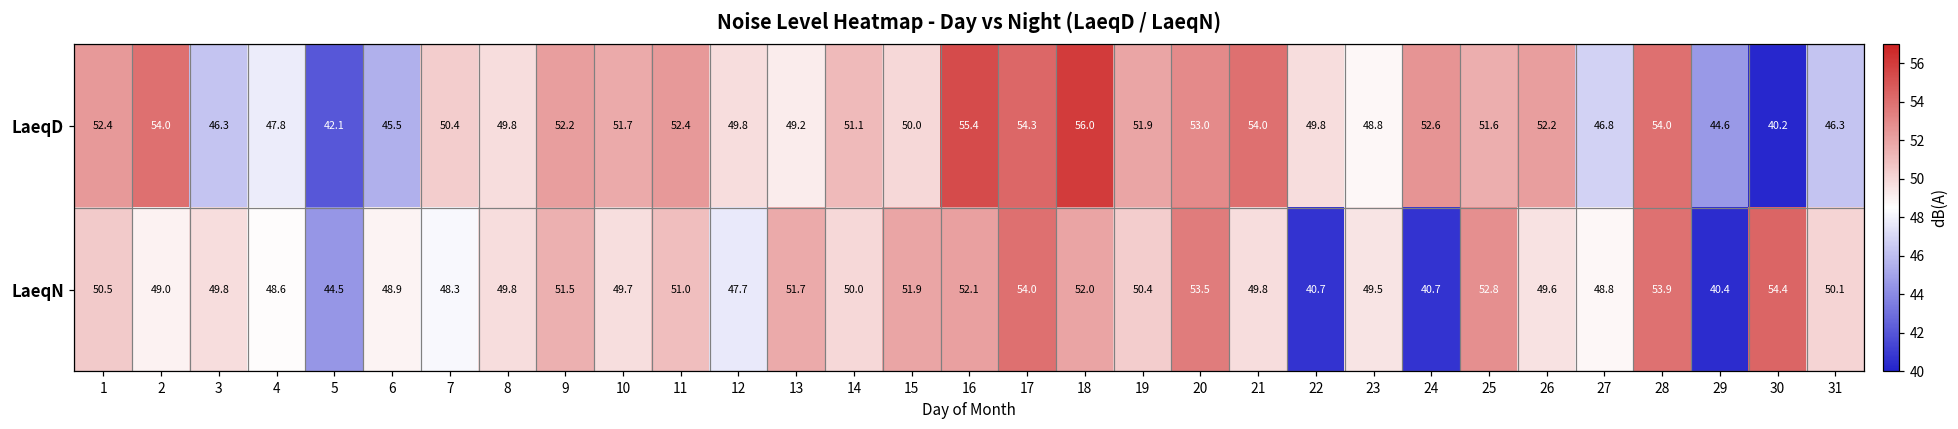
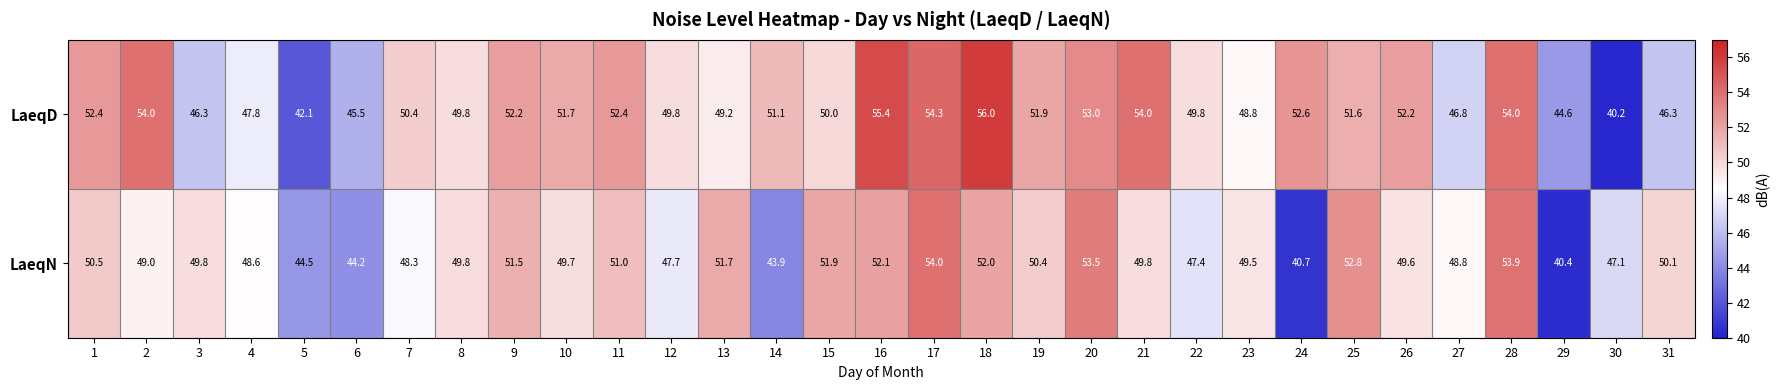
  {
    "LaeqD": {
      "1": 52.4,
      "2": 54.0,
      "3": 46.3,
      "4": 47.8,
      "5": 42.1,
      "6": 45.5,
      "7": 50.4,
      "8": 49.8,
      "9": 52.2,
      "10": 51.7,
      "11": 52.4,
      "12": 49.8,
      "13": 49.2,
      "14": 51.1,
      "15": 50.0,
      "16": 55.4,
      "17": 54.3,
      "18": 56.0,
      "19": 51.9,
      "20": 53.0,
      "21": 54.0,
      "22": 49.8,
      "23": 48.8,
      "24": 52.6,
      "25": 51.6,
      "26": 52.2,
      "27": 46.8,
      "28": 54.0,
      "29": 44.6,
      "30": 40.2,
      "31": 46.3
    },
    "LaeqN": {
      "1": 50.5,
      "2": 49.0,
      "3": 49.8,
      "4": 48.6,
      "5": 44.5,
-     "6": 48.9,
+     "6": 44.2,
      "7": 48.3,
      "8": 49.8,
      "9": 51.5,
      "10": 49.7,
      "11": 51.0,
      "12": 47.7,
      "13": 51.7,
-     "14": 50.0,
+     "14": 43.9,
      "15": 51.9,
      "16": 52.1,
      "17": 54.0,
      "18": 52.0,
      "19": 50.4,
      "20": 53.5,
      "21": 49.8,
-     "22": 40.7,
+     "22": 47.4,
      "23": 49.5,
      "24": 40.7,
      "25": 52.8,
      "26": 49.6,
      "27": 48.8,
      "28": 53.9,
      "29": 40.4,
-     "30": 54.4,
+     "30": 47.1,
      "31": 50.1
    }
  }
